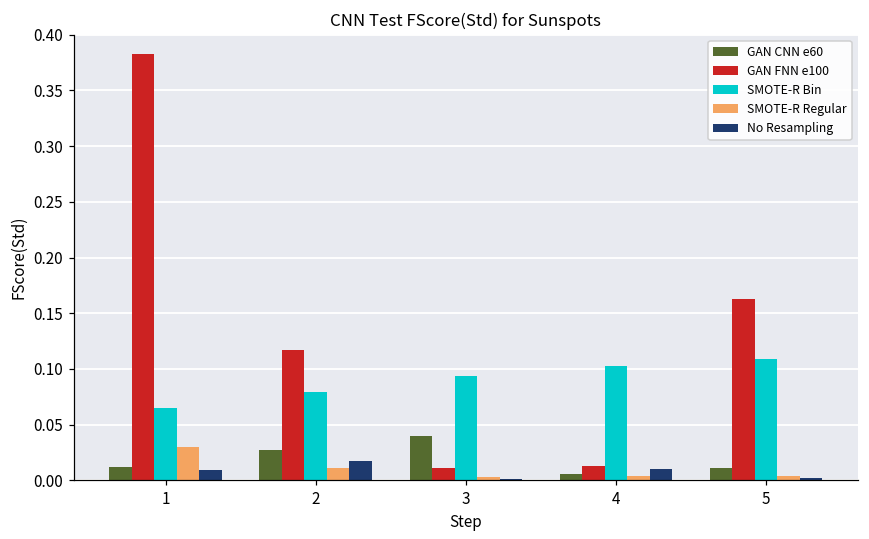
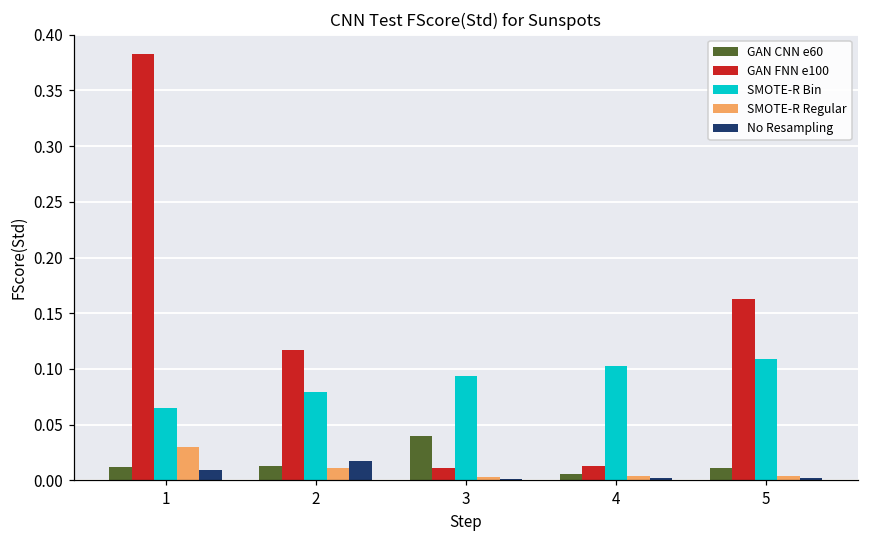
  {
    "GAN CNN e60": {
      "1": 0.012,
-     "2": 0.027,
+     "2": 0.013,
      "3": 0.040,
      "4": 0.006,
      "5": 0.011
    },
    "GAN FNN e100": {
      "1": 0.383,
      "2": 0.117,
      "3": 0.011,
      "4": 0.013,
      "5": 0.163
    },
    "SMOTE-R Bin": {
      "1": 0.065,
      "2": 0.079,
      "3": 0.094,
      "4": 0.103,
      "5": 0.109
    },
    "SMOTE-R Regular": {
      "1": 0.030,
      "2": 0.011,
      "3": 0.003,
      "4": 0.004,
      "5": 0.004
    },
    "No Resampling": {
      "1": 0.009,
      "2": 0.017,
-     "4": 0.010
+     "4": 0.002
    }
  }
